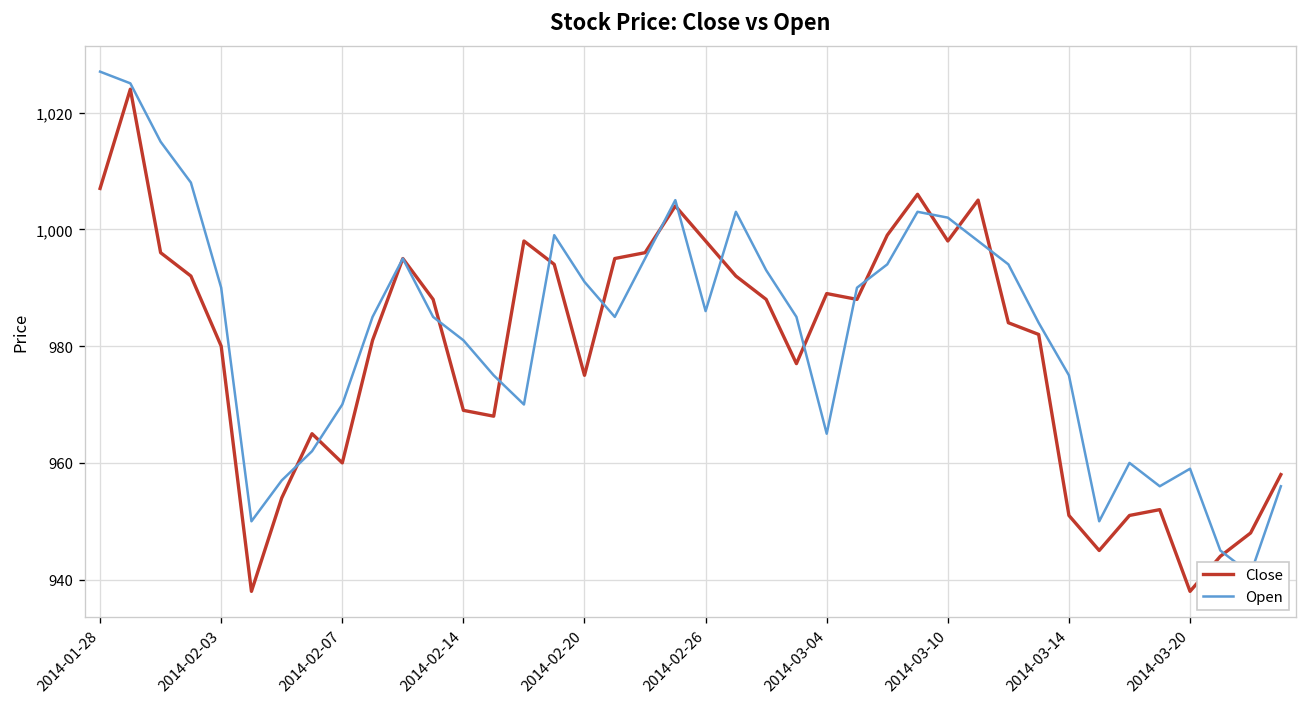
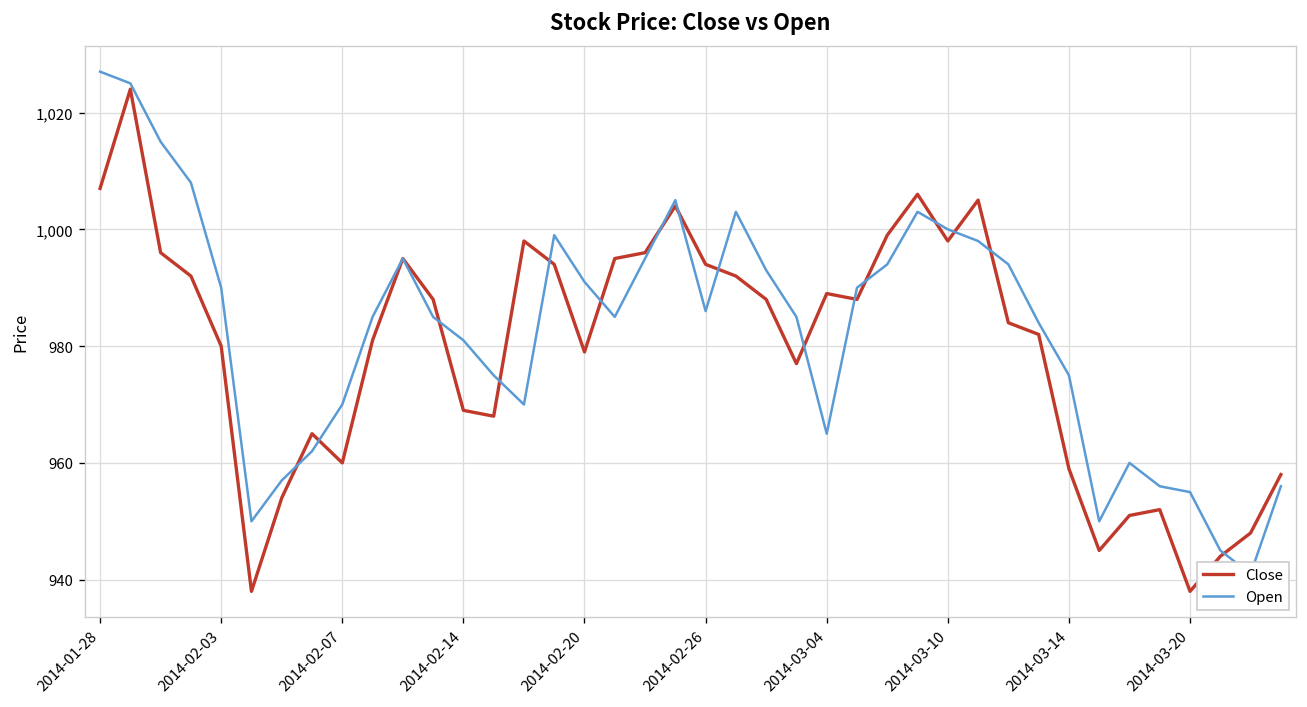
  {
    "Close": {
      "2014-01-28": "1,007",
      "2014-02-03": "980",
      "2014-02-07": "960",
      "2014-02-14": "969",
-     "2014-02-20": "975",
-     "2014-02-26": "998",
+     "2014-02-20": "979",
+     "2014-02-26": "994",
      "2014-03-04": "989",
      "2014-03-10": "998",
-     "2014-03-14": "951",
+     "2014-03-14": "959",
      "2014-03-20": "938"
    },
    "Open": {
      "2014-01-28": "1,027",
      "2014-02-03": "990",
      "2014-02-07": "970",
      "2014-02-14": "981",
      "2014-02-20": "991",
      "2014-02-26": "986",
      "2014-03-04": "965",
-     "2014-03-10": "1,002",
+     "2014-03-10": "1,000",
      "2014-03-14": "975",
-     "2014-03-20": "959"
+     "2014-03-20": "955"
    }
  }
